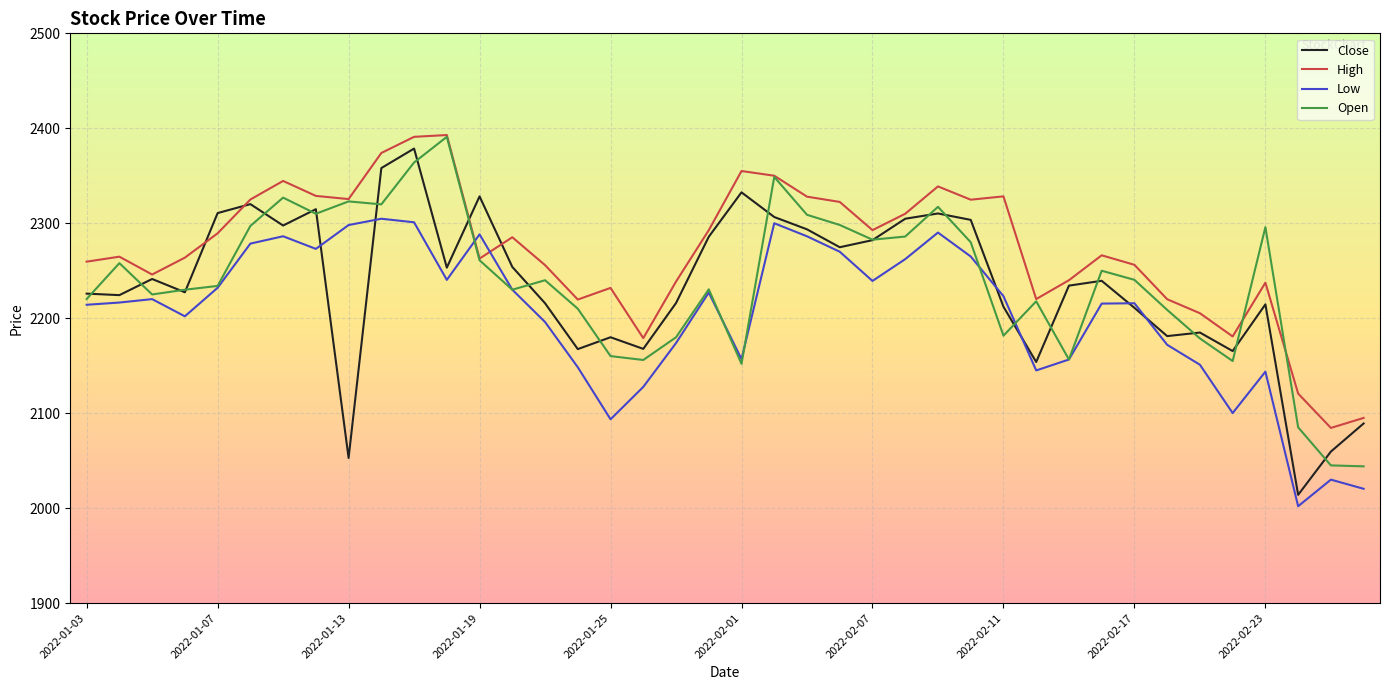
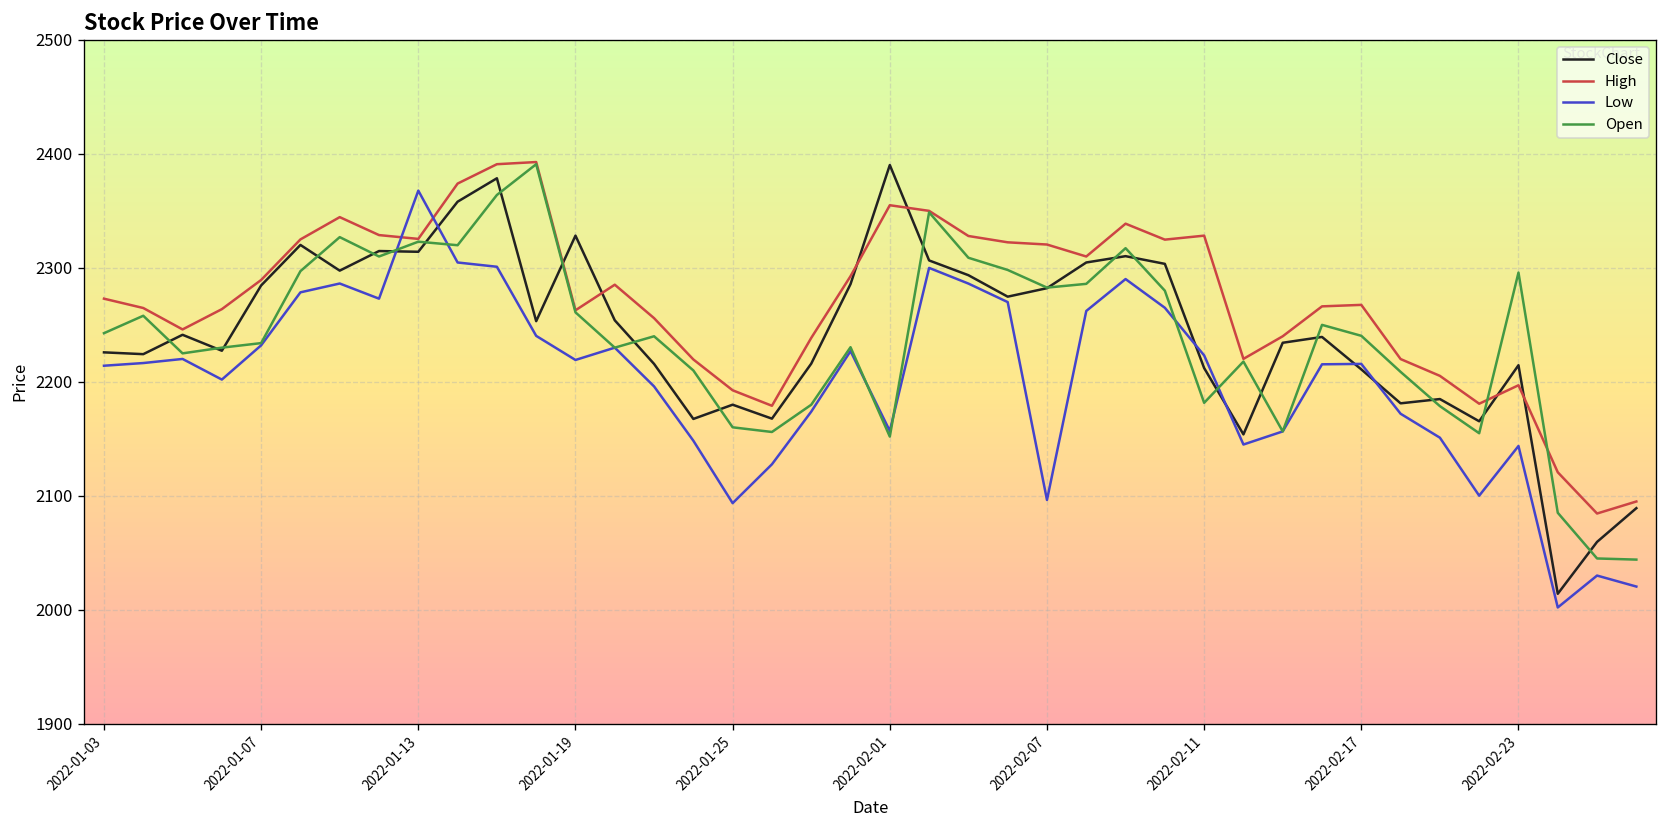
  {
    "Close": {
      "2022-01-03": 2230,
-     "2022-01-07": 2310,
-     "2022-01-13": 2050,
+     "2022-01-07": 2280,
+     "2022-01-13": 2310,
      "2022-01-19": 2330,
      "2022-01-25": 2180,
-     "2022-02-01": 2330,
+     "2022-02-01": 2390,
      "2022-02-11": 2210,
      "2022-02-17": 2210,
      "2022-02-23": 2210
    },
    "High": {
-     "2022-01-03": 2260,
+     "2022-01-03": 2270,
      "2022-01-07": 2290,
-     "2022-01-25": 2230,
+     "2022-01-25": 2190,
      "2022-02-01": 2360,
-     "2022-02-07": 2290,
+     "2022-02-07": 2320,
      "2022-02-11": 2330,
-     "2022-02-17": 2260,
-     "2022-02-23": 2240
+     "2022-02-17": 2270,
+     "2022-02-23": 2200
    },
    "Low": {
      "2022-01-03": 2210,
-     "2022-01-13": 2300,
-     "2022-01-19": 2290,
+     "2022-01-13": 2370,
+     "2022-01-19": 2220,
      "2022-01-25": 2090,
      "2022-02-01": 2160,
-     "2022-02-07": 2240,
+     "2022-02-07": 2100,
      "2022-02-11": 2220,
      "2022-02-17": 2220,
      "2022-02-23": 2140
    },
    "Open": {
-     "2022-01-03": 2220,
+     "2022-01-03": 2240,
      "2022-01-25": 2160,
      "2022-02-01": 2150,
      "2022-02-11": 2180,
      "2022-02-17": 2240,
      "2022-02-23": 2300
    }
  }
